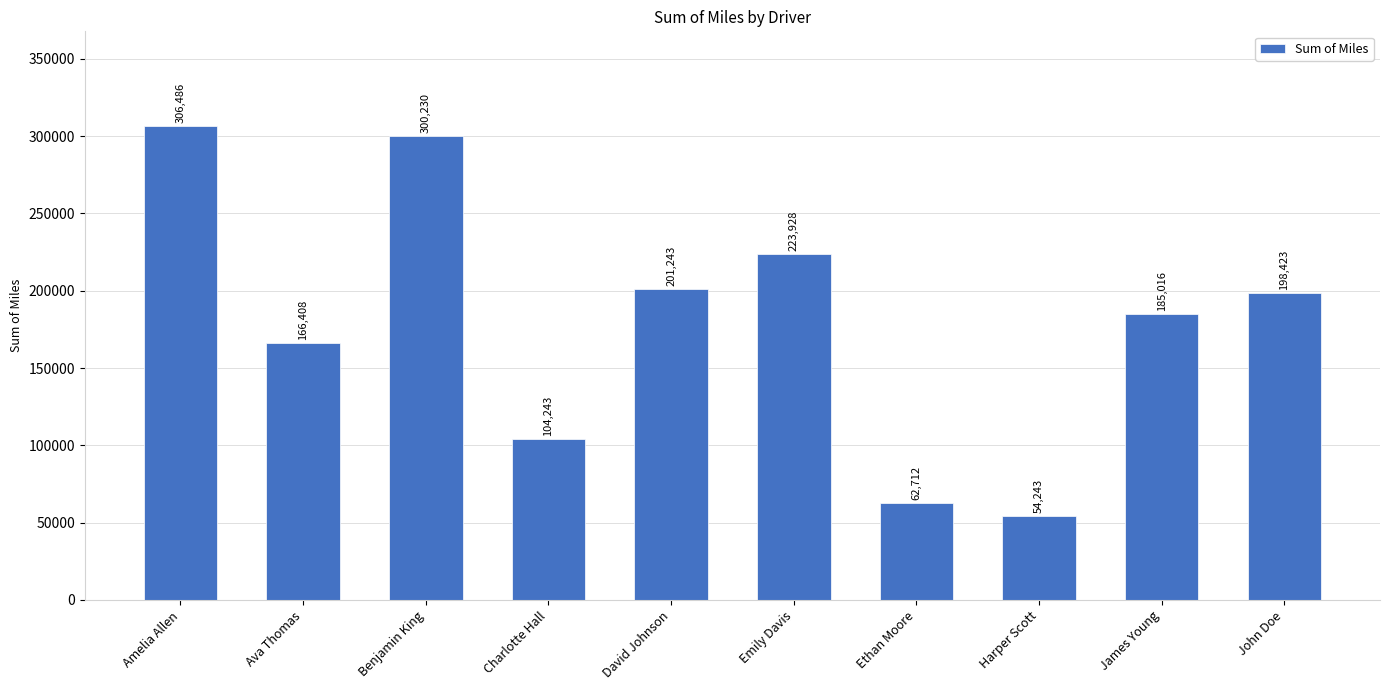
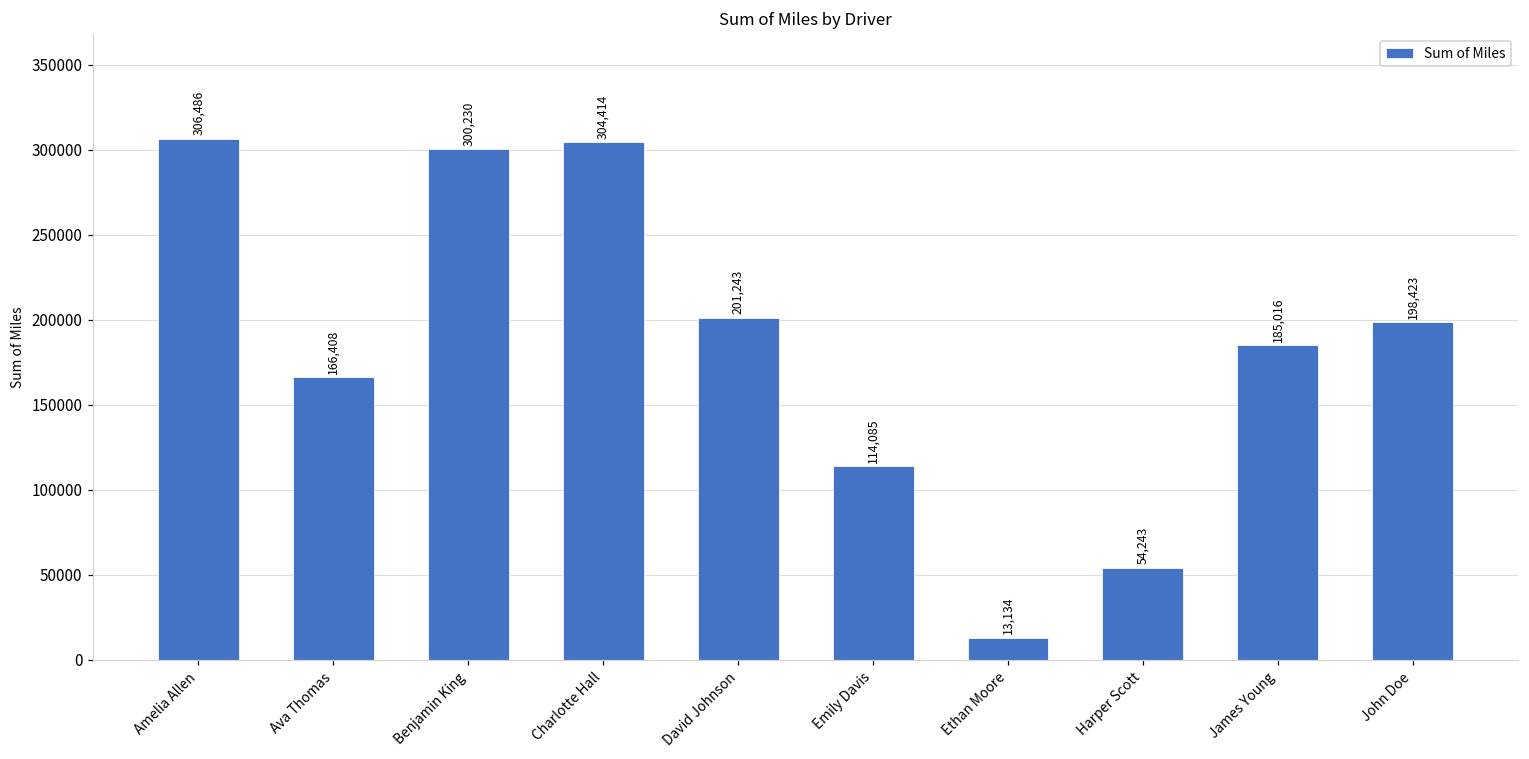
  {
    "Amelia Allen": "306,486",
    "Ava Thomas": "166,408",
    "Benjamin King": "300,230",
-   "Charlotte Hall": "104,243",
+   "Charlotte Hall": "304,414",
    "David Johnson": "201,243",
-   "Emily Davis": "223,928",
-   "Ethan Moore": "62,712",
+   "Emily Davis": "114,085",
+   "Ethan Moore": "13,134",
    "Harper Scott": "54,243",
    "James Young": "185,016",
    "John Doe": "198,423"
  }
